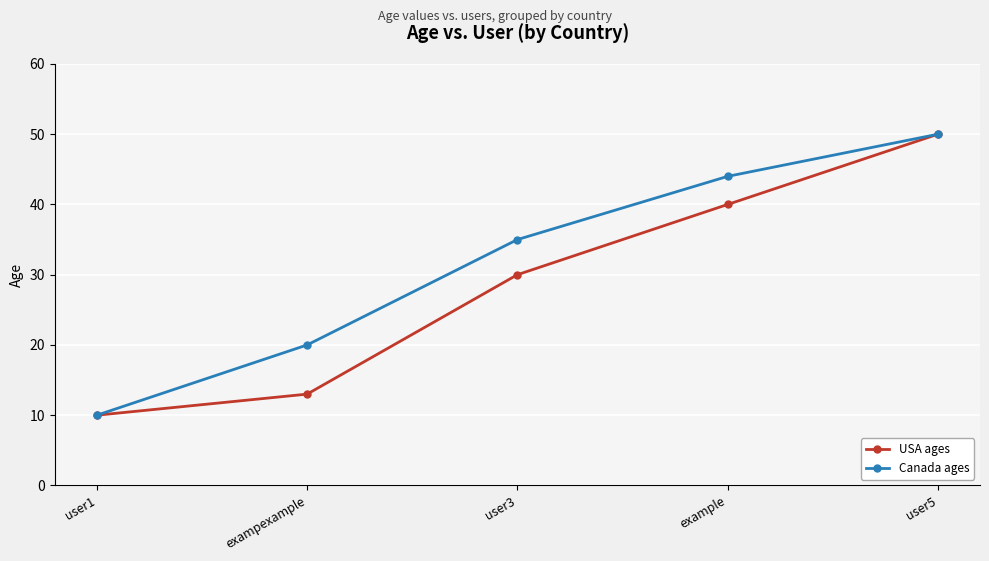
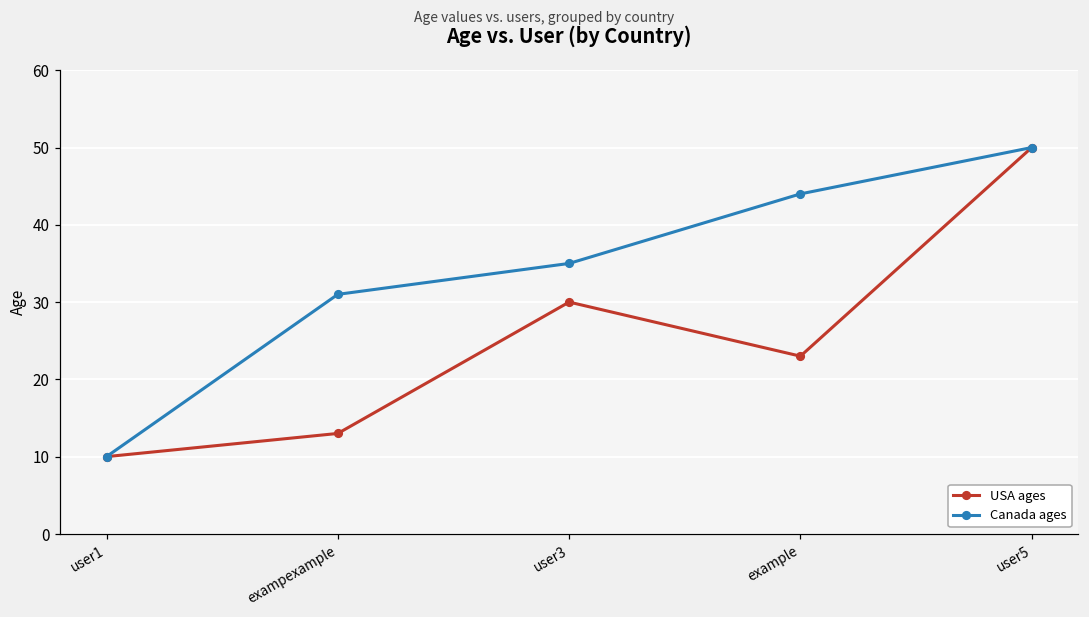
  {
    "USA ages": {
      "exampexample": 13,
      "user3": 30,
-     "example": 40
+     "example": 23
    },
    "Canada ages": {
-     "exampexample": 20,
+     "exampexample": 31,
      "user3": 35,
      "example": 44
    }
  }
